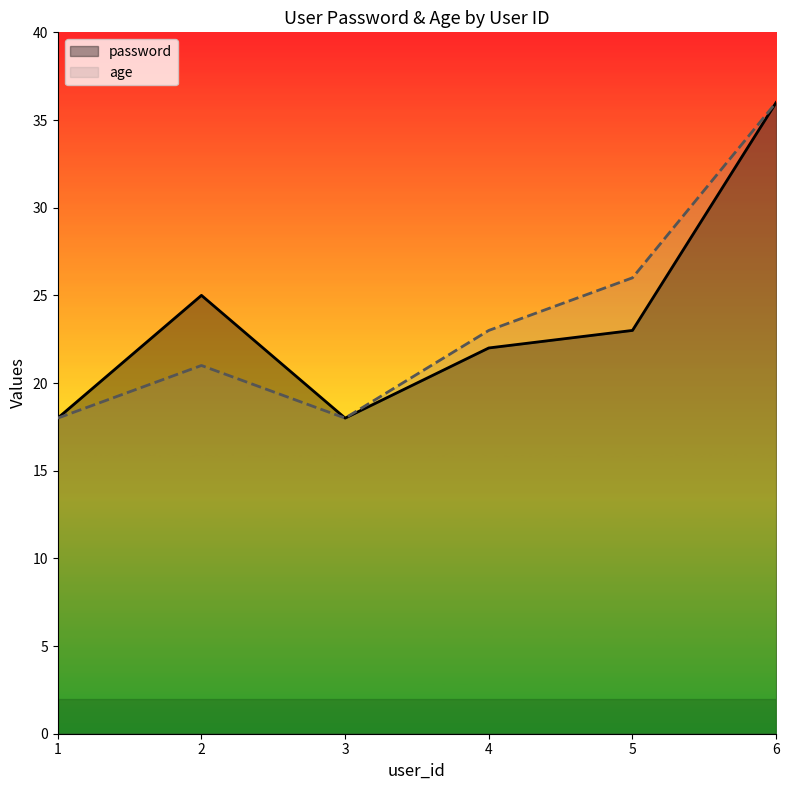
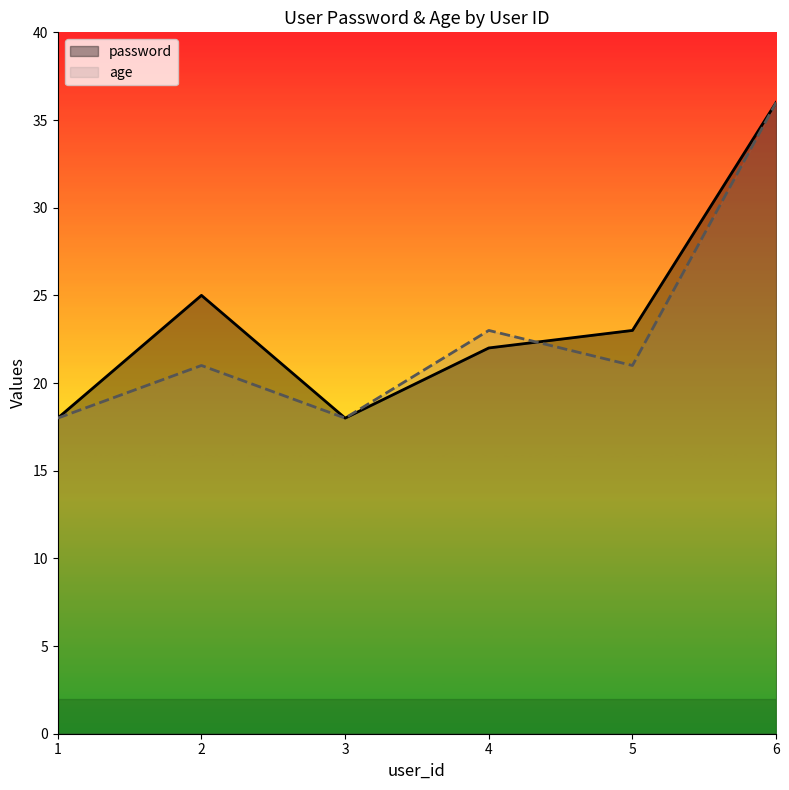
  {
    "password": {
      "2": 25,
      "4": 22,
      "5": 23
    },
    "age": {
      "2": 21,
      "4": 23,
-     "5": 26
+     "5": 21
    }
  }
